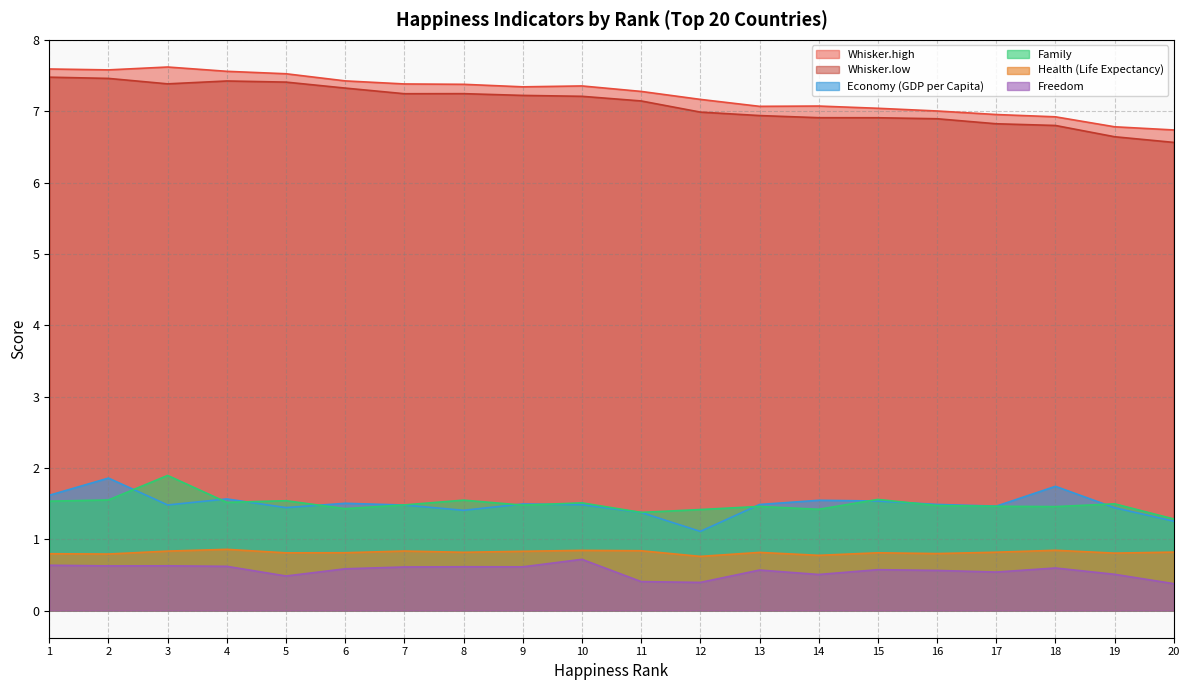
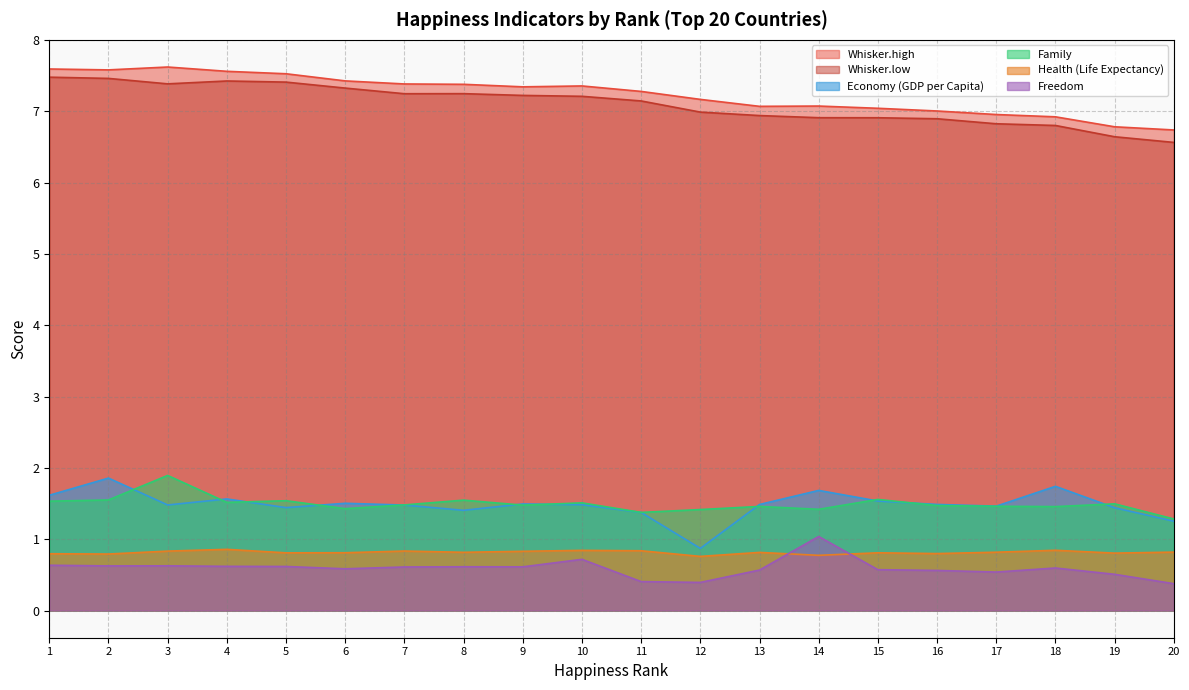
  {
    "Economy (GDP per Capita)": {
      "1": 1.6,
      "2": 1.9,
      "3": 1.5,
      "4": 1.6,
      "5": 1.4,
      "6": 1.5,
      "8": 1.4,
-     "12": 1.1,
-     "14": 1.5,
+     "12": 0.9,
+     "14": 1.7,
      "18": 1.7,
      "19": 1.4
    },
    "Family": {
      "1": 1.5,
      "2": 1.6,
      "3": 1.9,
      "4": 1.5,
      "5": 1.5,
      "6": 1.4,
      "8": 1.5,
      "12": 1.4,
      "14": 1.4,
      "18": 1.5,
      "19": 1.5
    },
    "Freedom": {
      "1": 0.6,
      "2": 0.6,
      "3": 0.6,
      "4": 0.6,
-     "5": 0.5,
+     "5": 0.6,
      "6": 0.6,
      "7": 0.6,
      "8": 0.6,
      "9": 0.6,
      "10": 0.7,
      "11": 0.4,
      "12": 0.4,
      "13": 0.6,
-     "14": 0.5,
+     "14": 1.0,
      "15": 0.6,
      "16": 0.6,
      "17": 0.5,
      "18": 0.6,
      "19": 0.5,
      "20": 0.4
    }
  }
